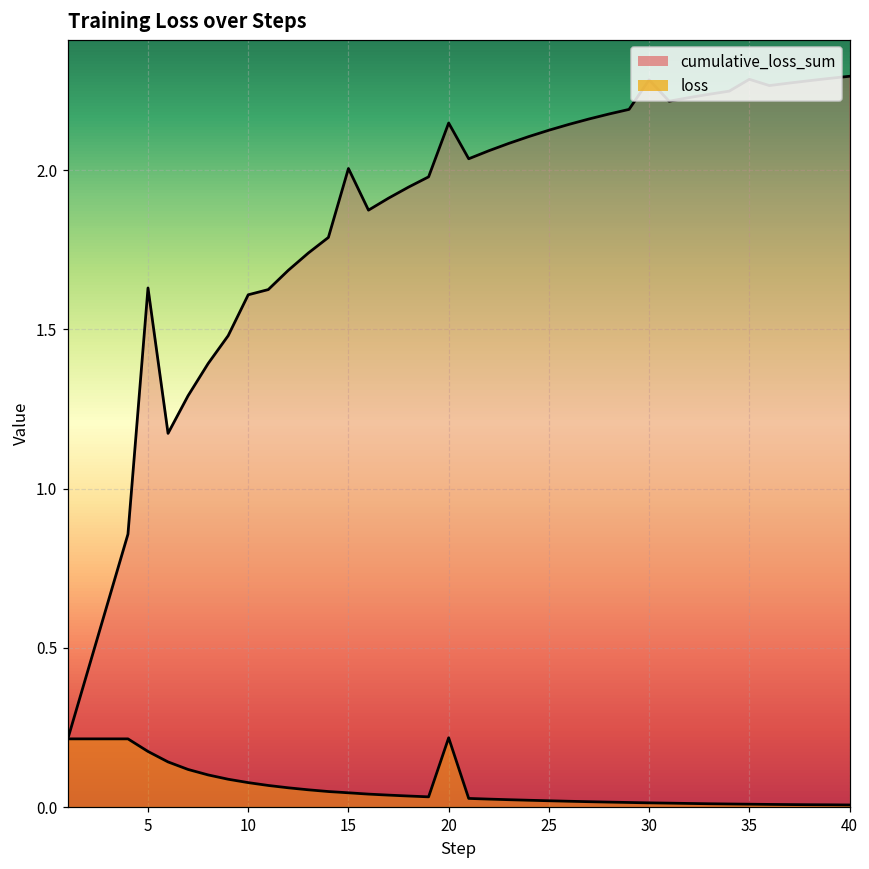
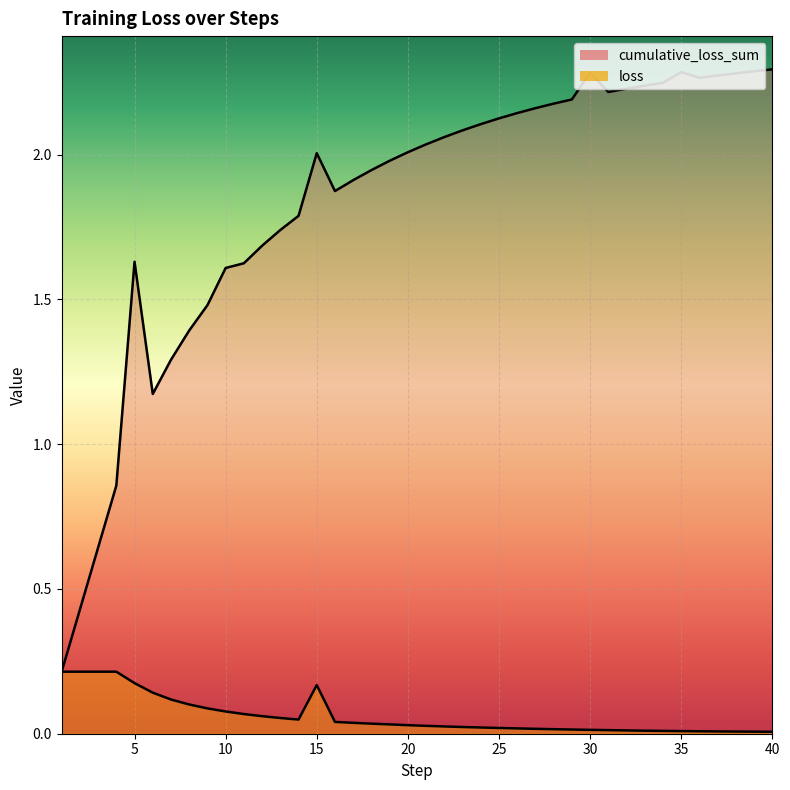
  {
    "cumulative_loss_sum": {
      "5": 1.63,
      "10": 1.61,
      "15": 2.01,
-     "20": 2.15,
+     "20": 2.01,
      "25": 2.13,
      "40": 2.29
    },
    "loss": {
      "5": 0.17,
      "10": 0.08,
-     "15": 0.04,
-     "20": 0.22,
+     "15": 0.17,
+     "20": 0.03,
      "25": 0.02,
      "30": 0.01,
      "35": 0.01,
      "40": 0.01
    }
  }
